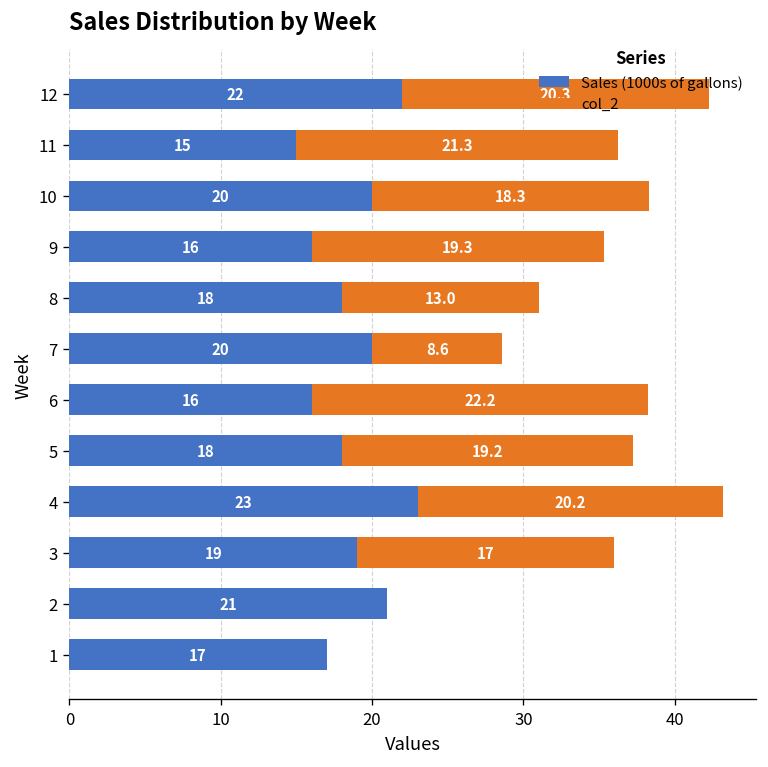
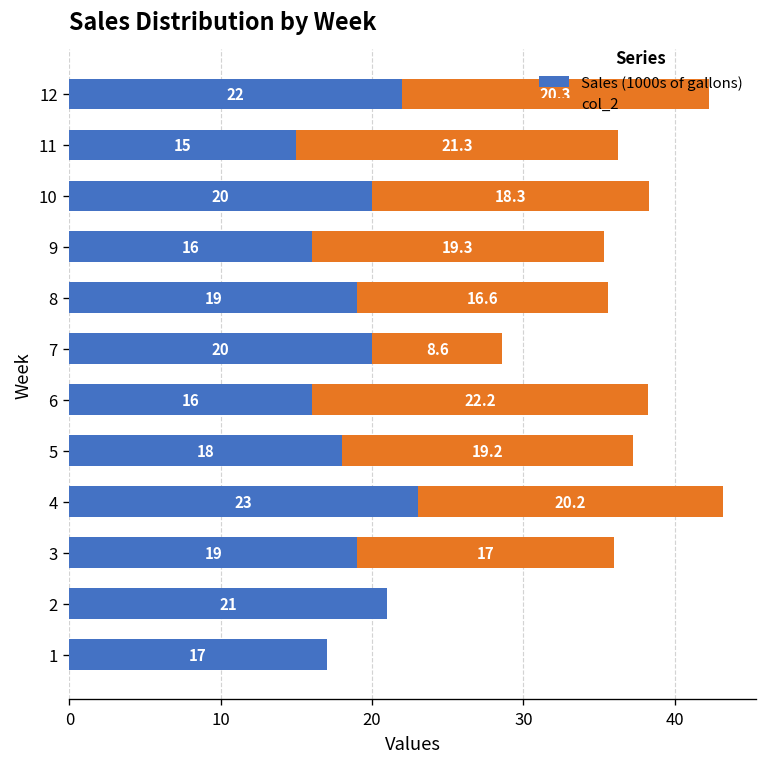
  {
    "Sales (1000s of gallons)": {
      "12": 22,
      "11": 15,
      "10": 20,
      "9": 16,
-     "8": 18,
+     "8": 19,
      "7": 20,
      "6": 16,
      "5": 18,
      "4": 23,
      "3": 19,
      "2": 21,
      "1": 17
    },
    "col_2": {
      "12": 20.3,
      "11": 21.3,
      "10": 18.3,
      "9": 19.3,
-     "8": 13.0,
+     "8": 16.6,
      "7": 8.6,
      "6": 22.2,
      "5": 19.2,
      "4": 20.2,
      "3": 17
    }
  }
